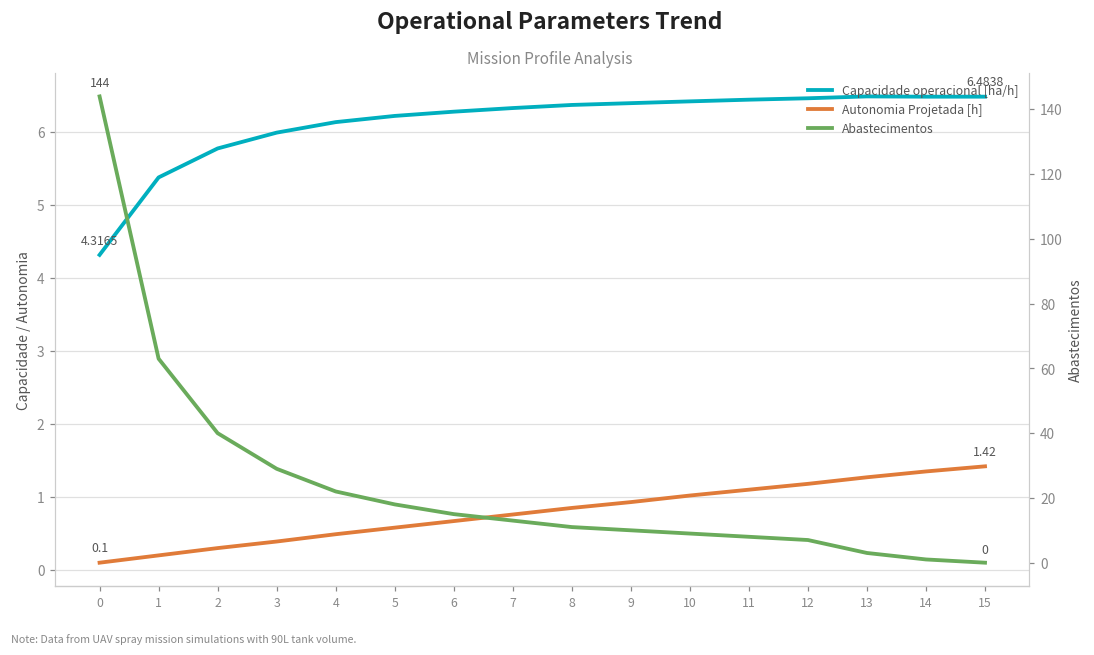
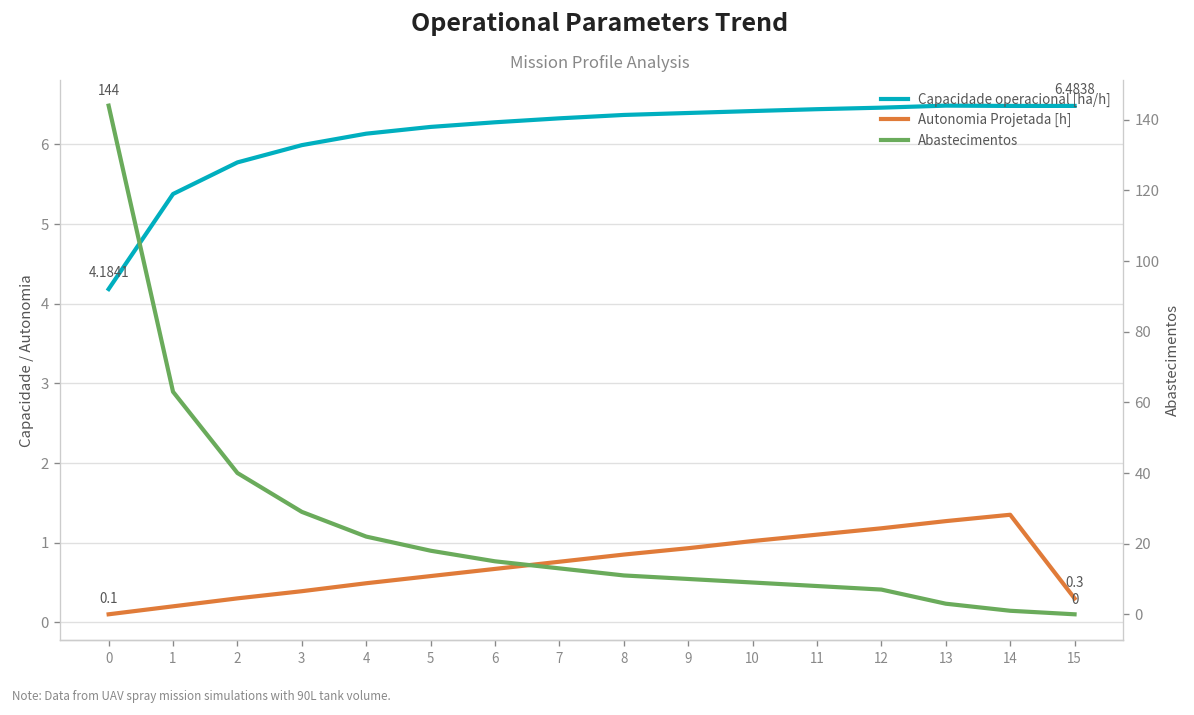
  {
    "Capacidade operacional [ha/h]": {
-     "0": 4.3165,
+     "0": 4.1841,
      "15": 6.4838
    },
    "Autonomia Projetada [h]": {
      "0": 0.1,
-     "15": 1.42
+     "15": 0.3
    },
    "Abastecimentos": {
      "0": 144
    }
  }
